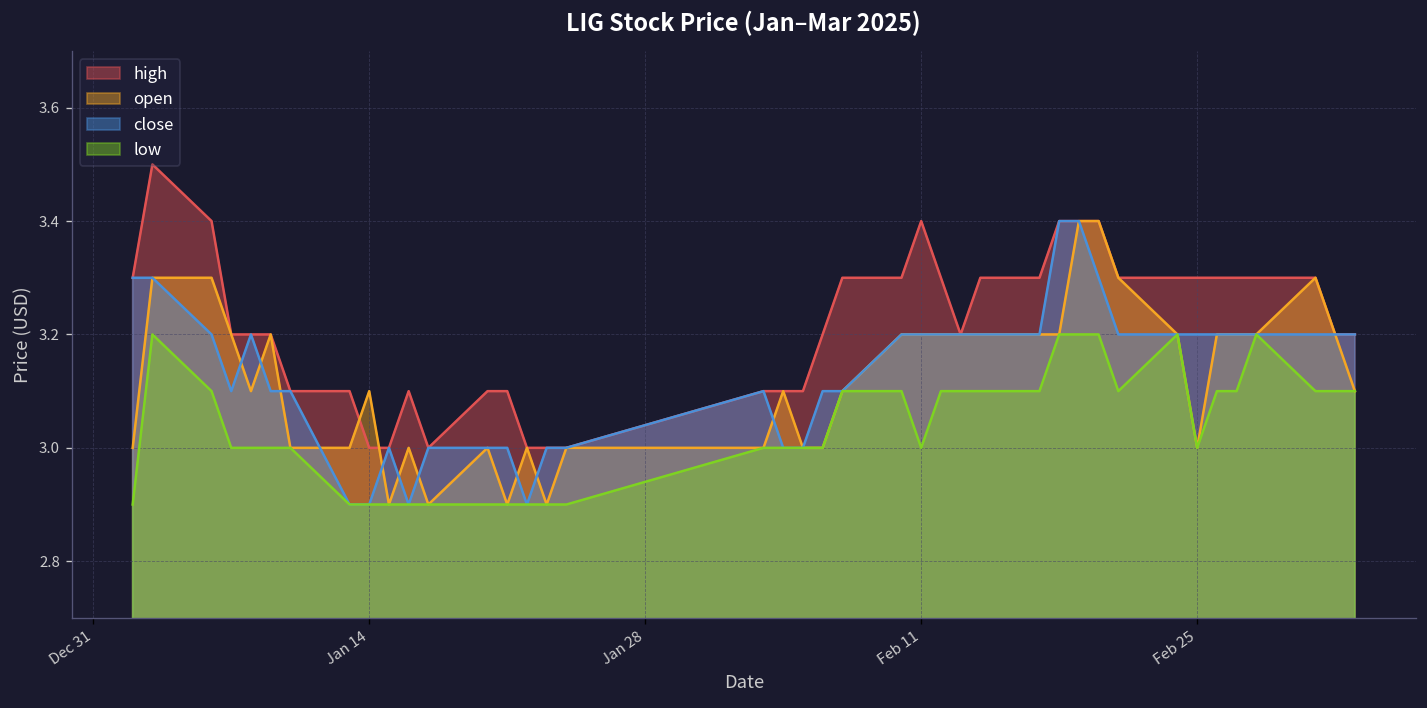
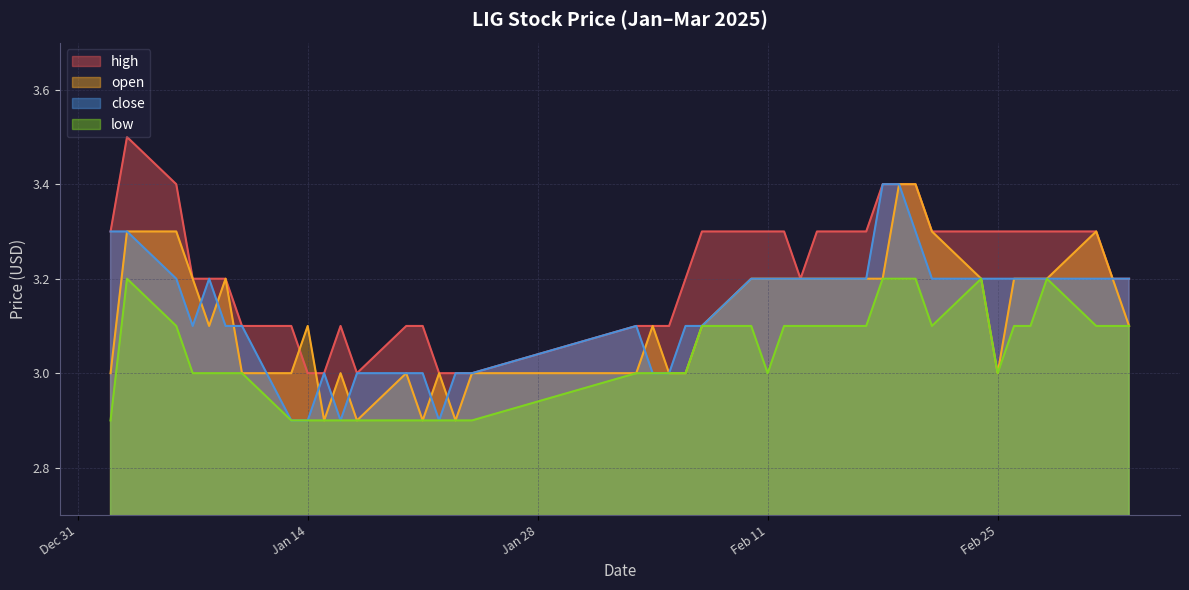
  {
    "high": {
      "Jan 14": 3.0,
-     "Feb 11": 3.4,
+     "Feb 11": 3.3,
      "Feb 25": 3.3
    },
    "open": {
      "Jan 14": 3.1
    },
    "close": {
      "Feb 25": 3.2
    },
    "low": {
      "Feb 11": 3.0
    }
  }
